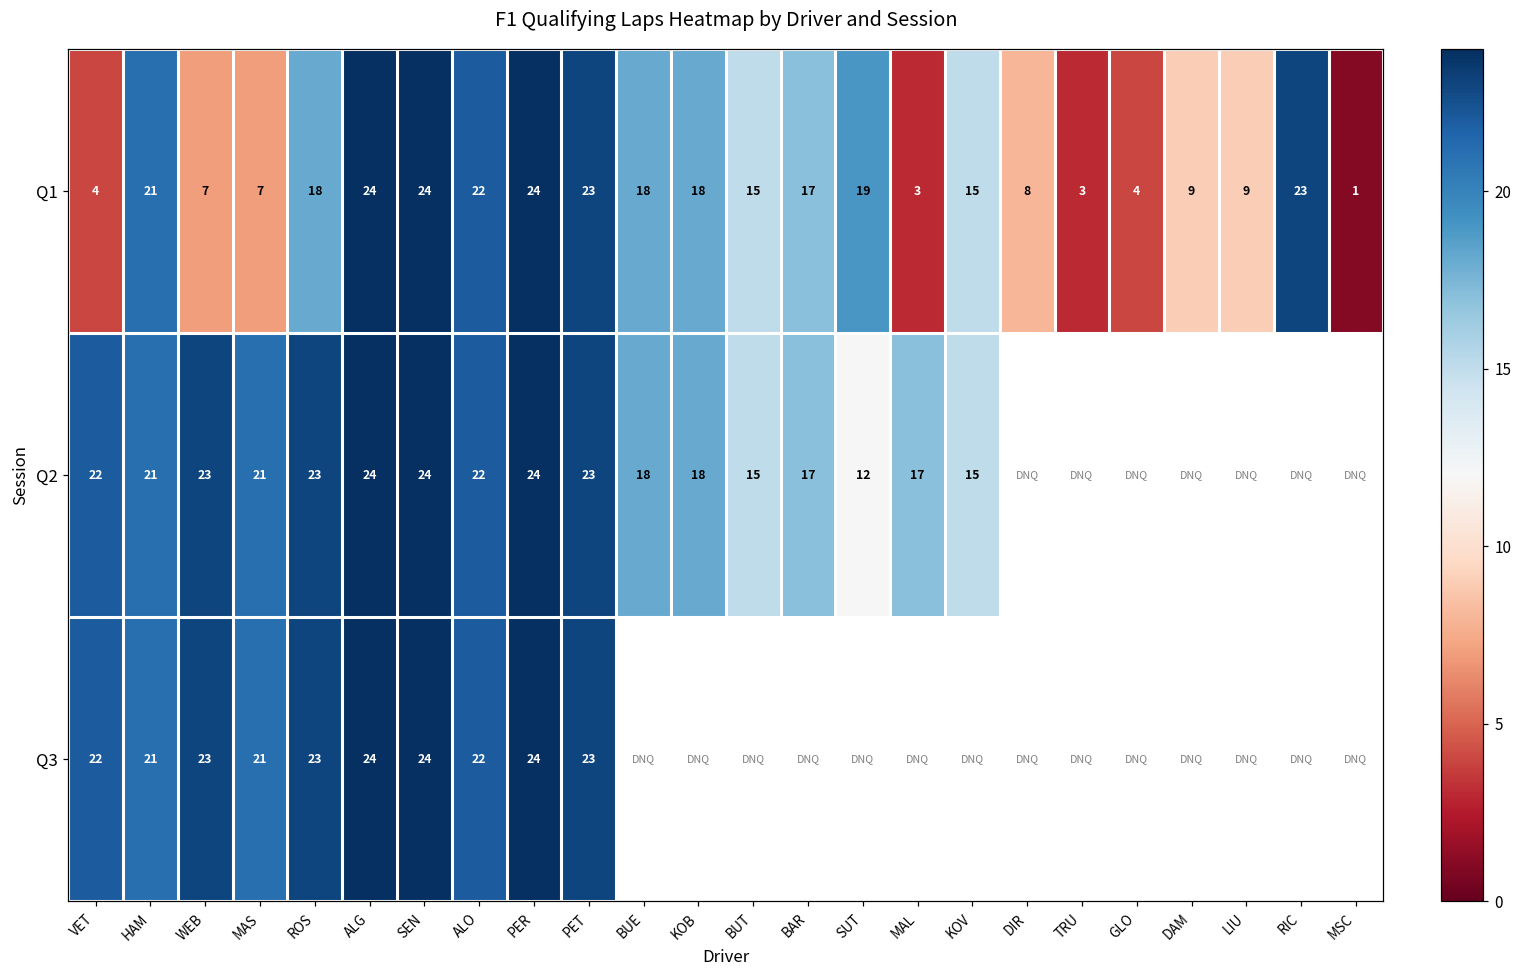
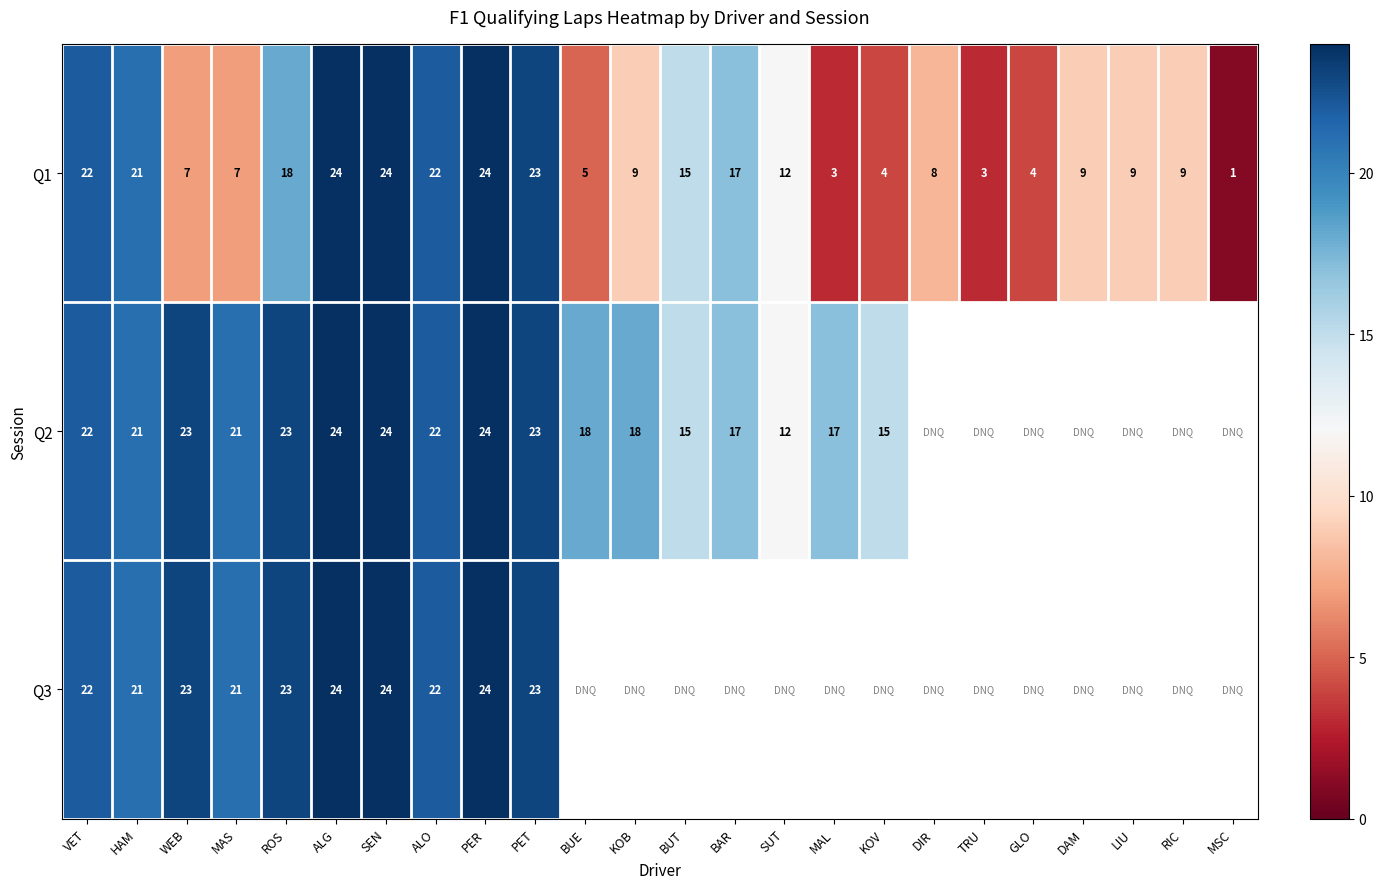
  {
    "Q1": {
-     "VET": 4,
+     "VET": 22,
      "HAM": 21,
      "WEB": 7,
      "MAS": 7,
      "ROS": 18,
      "ALG": 24,
      "SEN": 24,
      "ALO": 22,
      "PER": 24,
      "PET": 23,
-     "BUE": 18,
-     "KOB": 18,
+     "BUE": 5,
+     "KOB": 9,
      "BUT": 15,
      "BAR": 17,
-     "SUT": 19,
+     "SUT": 12,
      "MAL": 3,
-     "KOV": 15,
+     "KOV": 4,
      "DIR": 8,
      "TRU": 3,
      "GLO": 4,
      "DAM": 9,
      "LIU": 9,
-     "RIC": 23,
+     "RIC": 9,
      "MSC": 1
    },
    "Q2": {
      "VET": 22,
      "HAM": 21,
      "WEB": 23,
      "MAS": 21,
      "ROS": 23,
      "ALG": 24,
      "SEN": 24,
      "ALO": 22,
      "PER": 24,
      "PET": 23,
      "BUE": 18,
      "KOB": 18,
      "BUT": 15,
      "BAR": 17,
      "SUT": 12,
      "MAL": 17,
      "KOV": 15
    },
    "Q3": {
      "VET": 22,
      "HAM": 21,
      "WEB": 23,
      "MAS": 21,
      "ROS": 23,
      "ALG": 24,
      "SEN": 24,
      "ALO": 22,
      "PER": 24,
      "PET": 23
    }
  }
